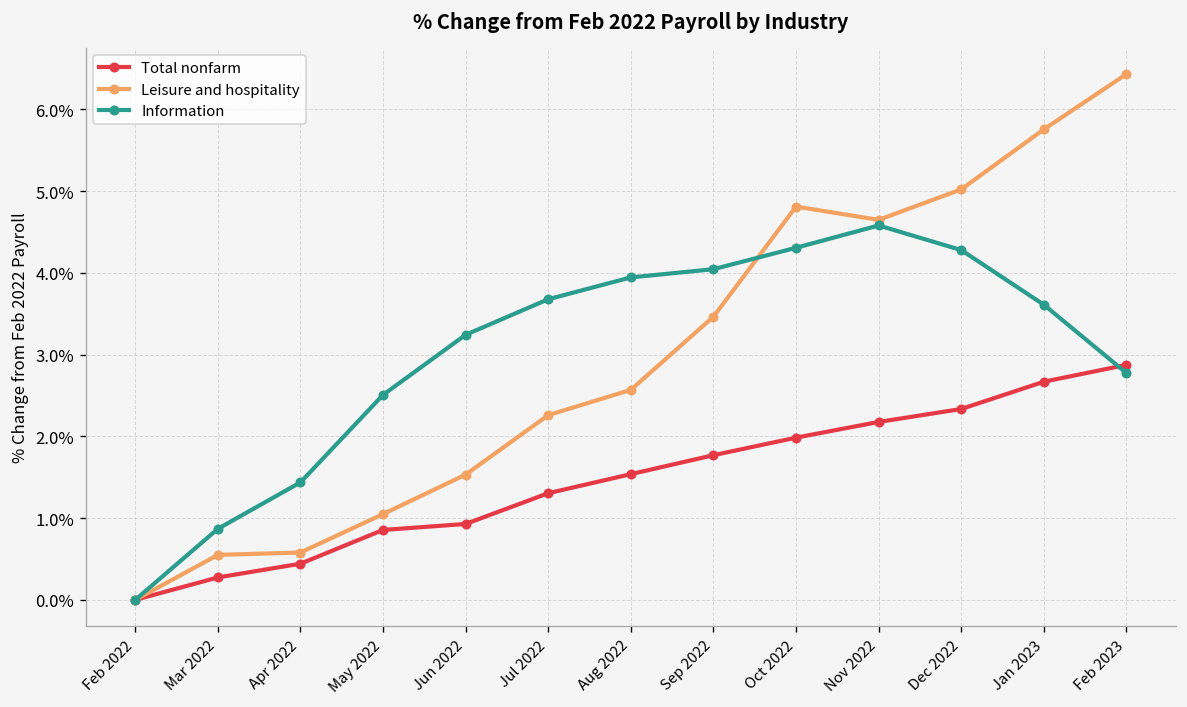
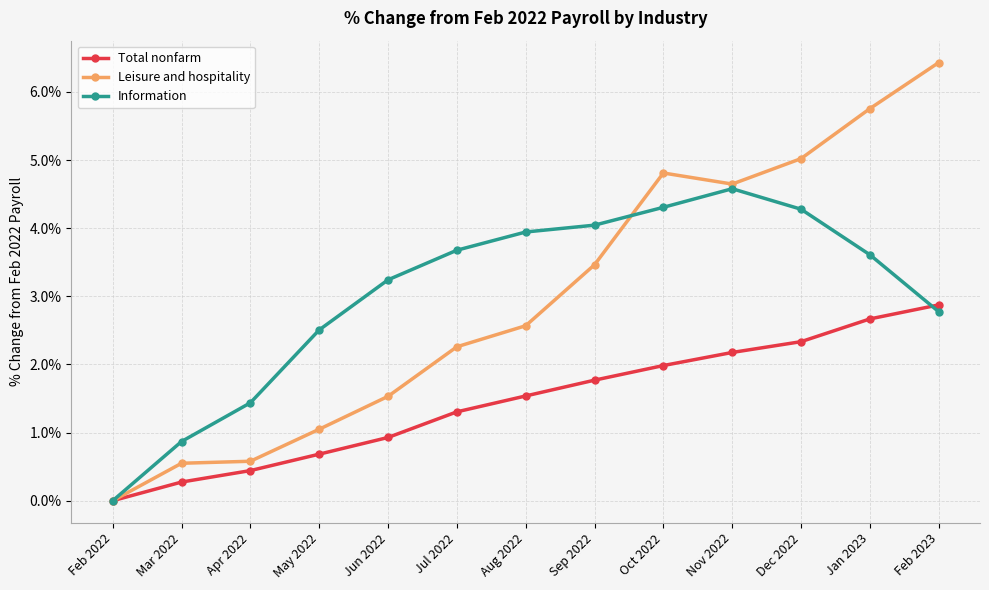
  {
    "Total nonfarm": {
      "Mar 2022": "0.3%",
      "Apr 2022": "0.4%",
-     "May 2022": "0.9%",
+     "May 2022": "0.7%",
      "Jun 2022": "0.9%",
      "Jul 2022": "1.3%",
      "Aug 2022": "1.5%",
      "Sep 2022": "1.8%",
      "Oct 2022": "2.0%",
      "Nov 2022": "2.2%",
      "Dec 2022": "2.3%",
      "Jan 2023": "2.7%",
      "Feb 2023": "2.9%"
    },
    "Leisure and hospitality": {
      "Mar 2022": "0.5%",
      "Apr 2022": "0.6%",
      "May 2022": "1.0%",
      "Jun 2022": "1.5%",
      "Jul 2022": "2.3%",
      "Aug 2022": "2.6%",
      "Sep 2022": "3.5%",
      "Oct 2022": "4.8%",
      "Nov 2022": "4.6%",
      "Dec 2022": "5.0%",
      "Jan 2023": "5.8%",
      "Feb 2023": "6.4%"
    },
    "Information": {
      "Mar 2022": "0.9%",
      "Apr 2022": "1.4%",
      "May 2022": "2.5%",
      "Jun 2022": "3.2%",
      "Jul 2022": "3.7%",
      "Aug 2022": "3.9%",
      "Sep 2022": "4.0%",
      "Oct 2022": "4.3%",
      "Nov 2022": "4.6%",
      "Dec 2022": "4.3%",
      "Jan 2023": "3.6%",
      "Feb 2023": "2.8%"
    }
  }
